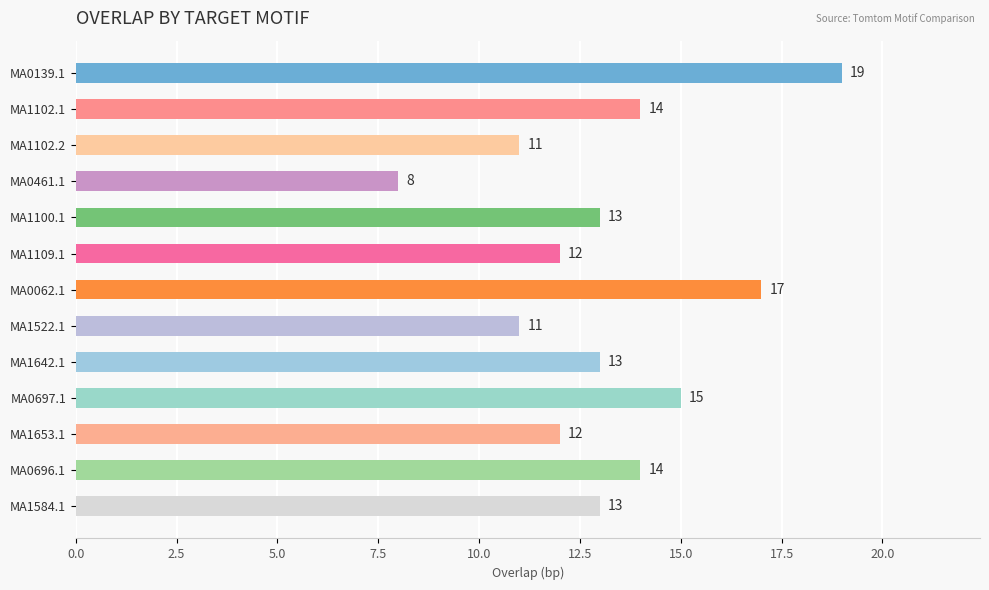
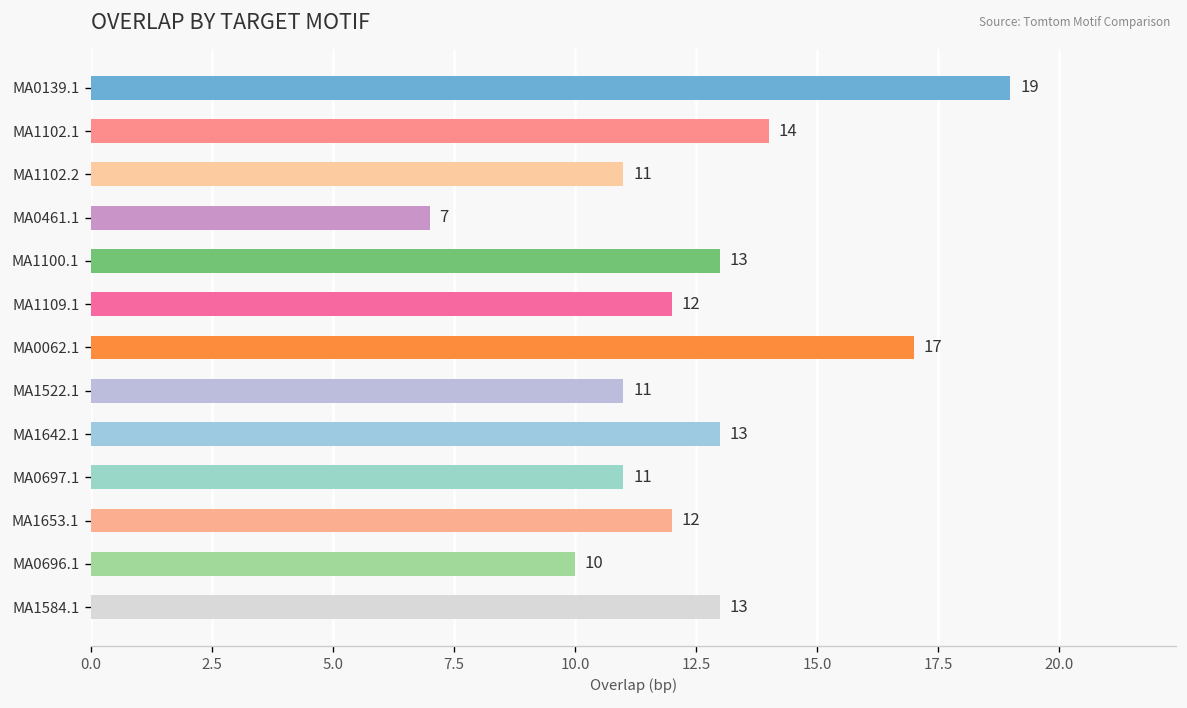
  {
    "MA0139.1": 19,
    "MA1102.1": 14,
    "MA1102.2": 11,
-   "MA0461.1": 8,
+   "MA0461.1": 7,
    "MA1100.1": 13,
    "MA1109.1": 12,
    "MA0062.1": 17,
    "MA1522.1": 11,
    "MA1642.1": 13,
-   "MA0697.1": 15,
+   "MA0697.1": 11,
    "MA1653.1": 12,
-   "MA0696.1": 14,
+   "MA0696.1": 10,
    "MA1584.1": 13
  }
